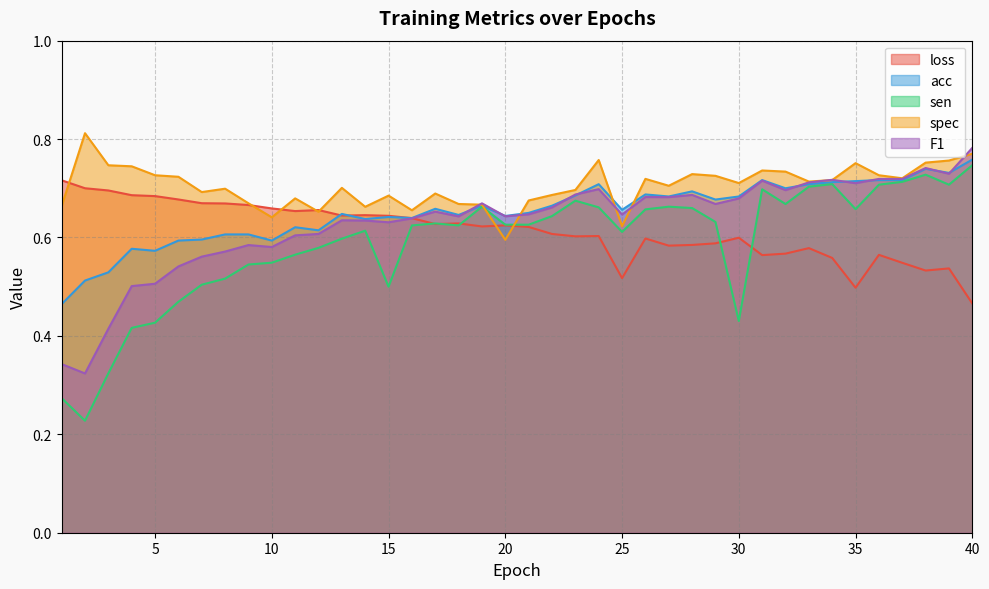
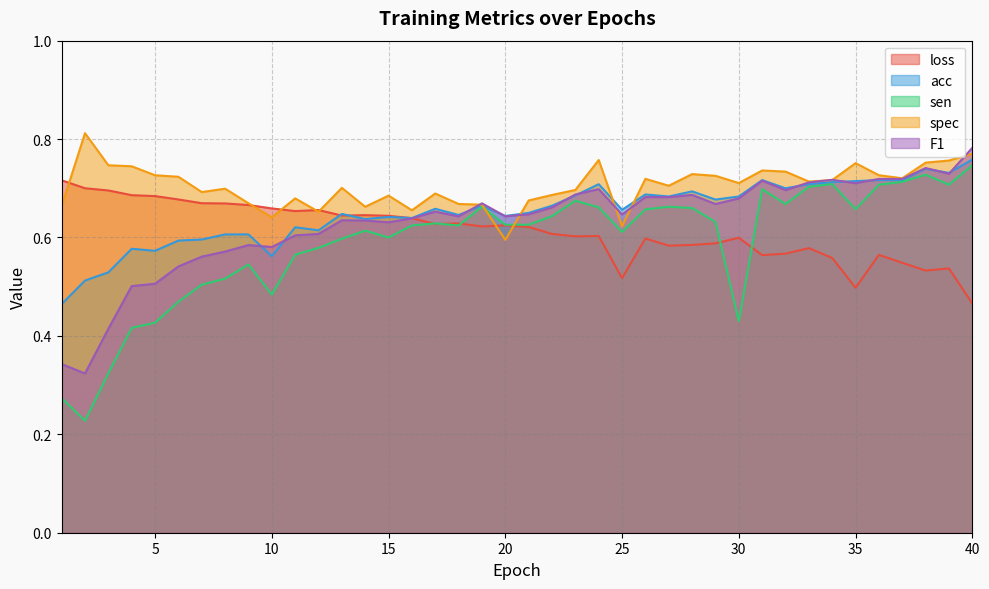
  {
    "loss": {
      "5": 0.68,
      "10": 0.66,
      "25": 0.52,
      "30": 0.60,
      "35": 0.50,
      "40": 0.47
    },
    "acc": {
      "5": 0.57,
-     "10": 0.59,
+     "10": 0.56,
      "25": 0.66,
      "40": 0.76
    },
    "sen": {
      "5": 0.43,
-     "10": 0.55,
-     "15": 0.5,
+     "10": 0.48,
+     "15": 0.6,
      "25": 0.61,
      "30": 0.43,
      "35": 0.66,
      "40": 0.75
    },
    "spec": {
      "5": 0.73,
      "10": 0.64,
      "15": 0.69,
      "20": 0.60,
      "25": 0.62,
      "30": 0.71,
      "35": 0.75,
      "40": 0.77
    },
    "F1": {
      "5": 0.51,
      "10": 0.58,
      "15": 0.63,
      "25": 0.65,
      "40": 0.78
    }
  }
